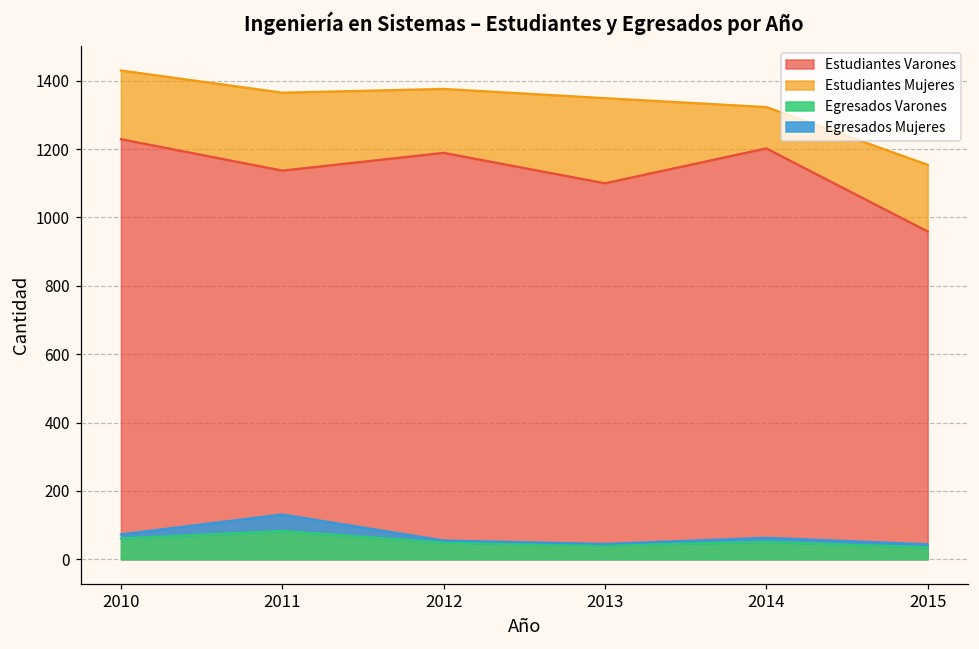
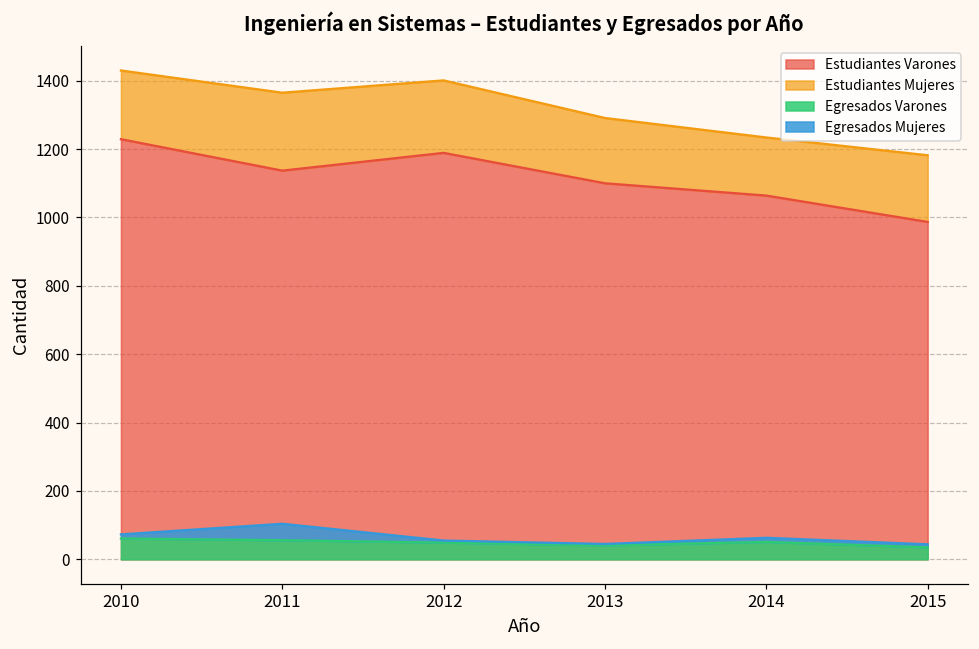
  {
    "Estudiantes Varones": {
      "2010": 1230,
      "2011": 1140,
      "2012": 1190,
      "2013": 1100,
-     "2014": 1200,
-     "2015": 960
+     "2014": 1060,
+     "2015": 990
    },
    "Estudiantes Mujeres": {
      "2010": 200,
      "2011": 230,
-     "2012": 190,
-     "2013": 250,
-     "2014": 120,
+     "2012": 210,
+     "2013": 190,
+     "2014": 170,
      "2015": 200
    },
    "Egresados Varones": {
      "2010": 60,
-     "2011": 80,
+     "2011": 60,
      "2014": 50,
      "2015": 40
    },
    "Egresados Mujeres": {
      "2010": 10,
      "2011": 50,
      "2014": 10,
      "2015": 10
    }
  }
